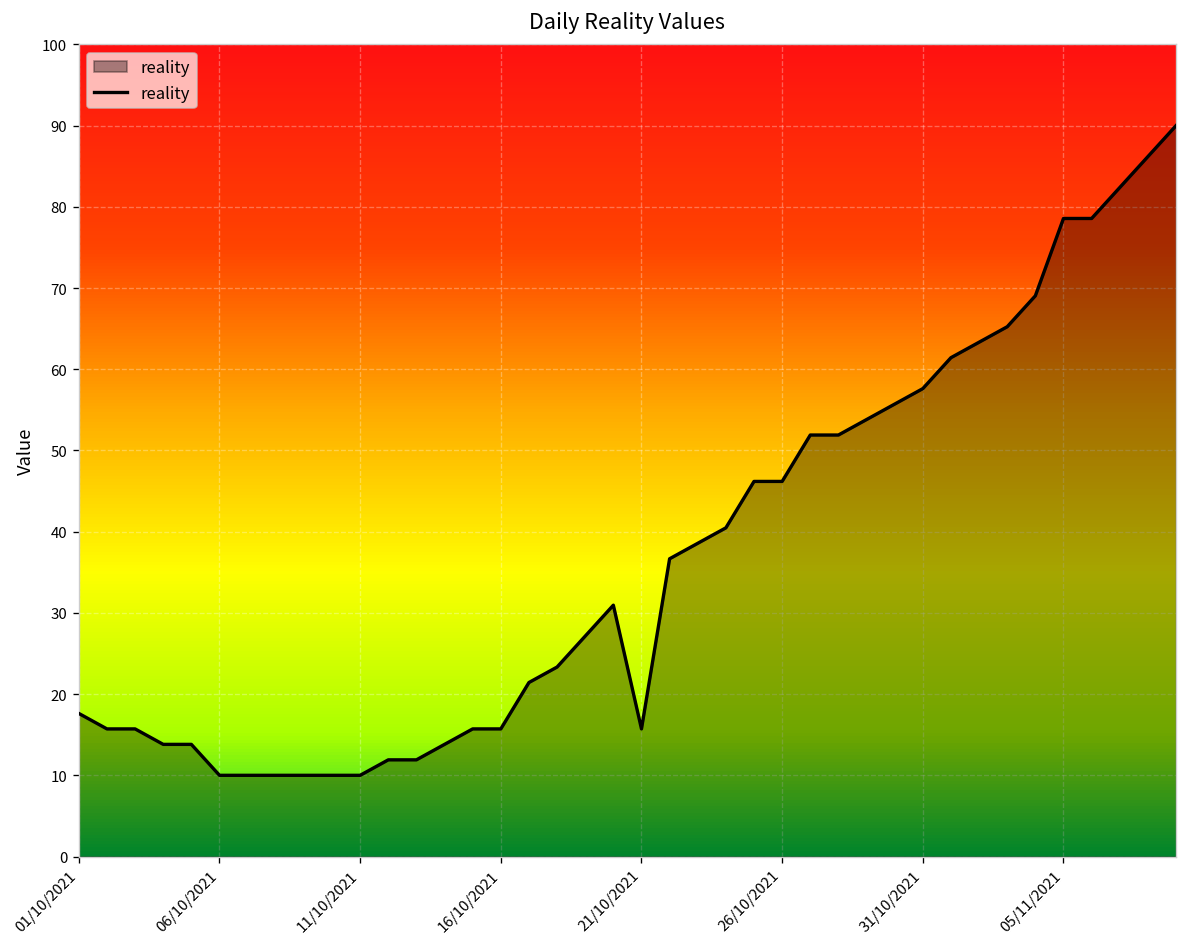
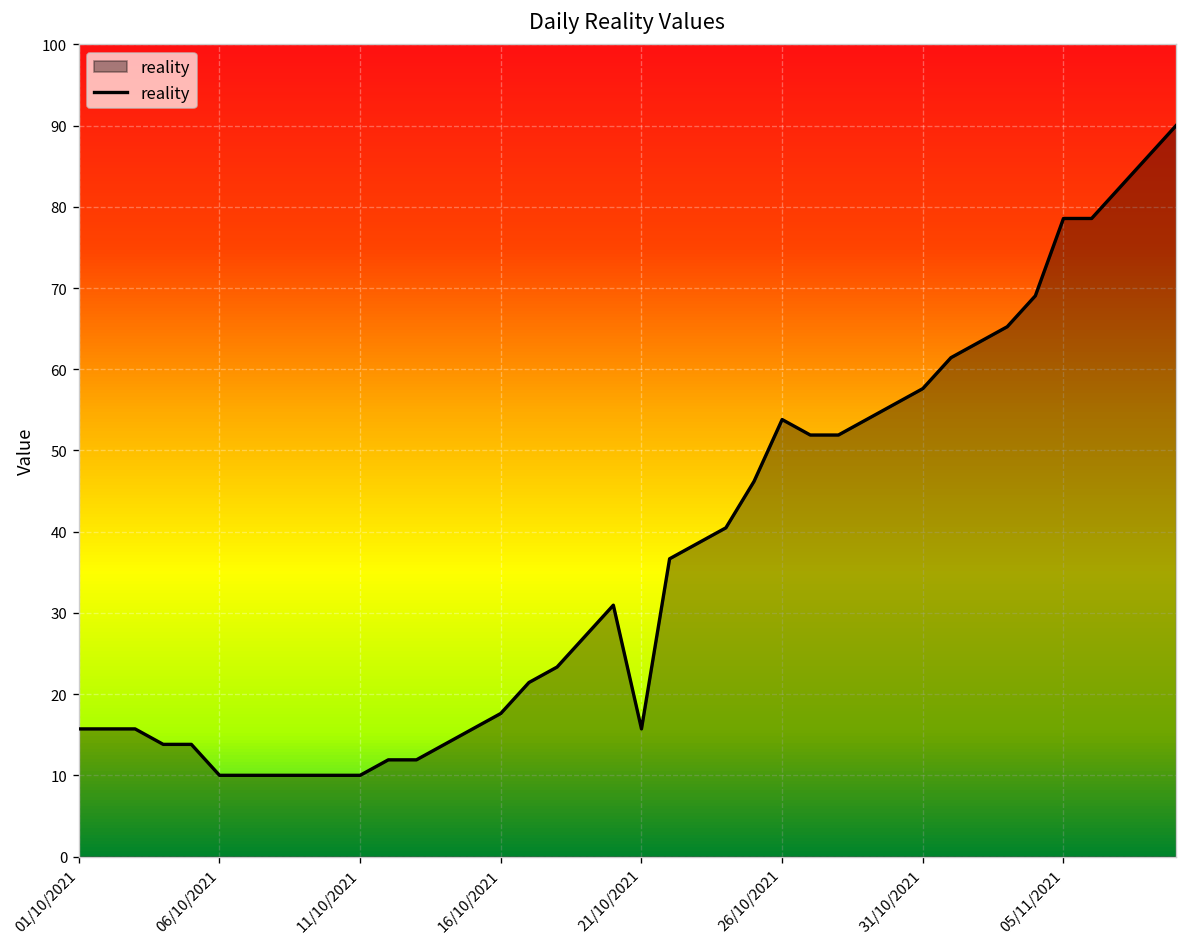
  {
-   "01/10/2021": 18,
+   "01/10/2021": 16,
    "06/10/2021": 10,
    "11/10/2021": 10,
-   "16/10/2021": 16,
+   "16/10/2021": 18,
    "21/10/2021": 16,
-   "26/10/2021": 46,
+   "26/10/2021": 54,
    "31/10/2021": 58,
    "05/11/2021": 79
  }
